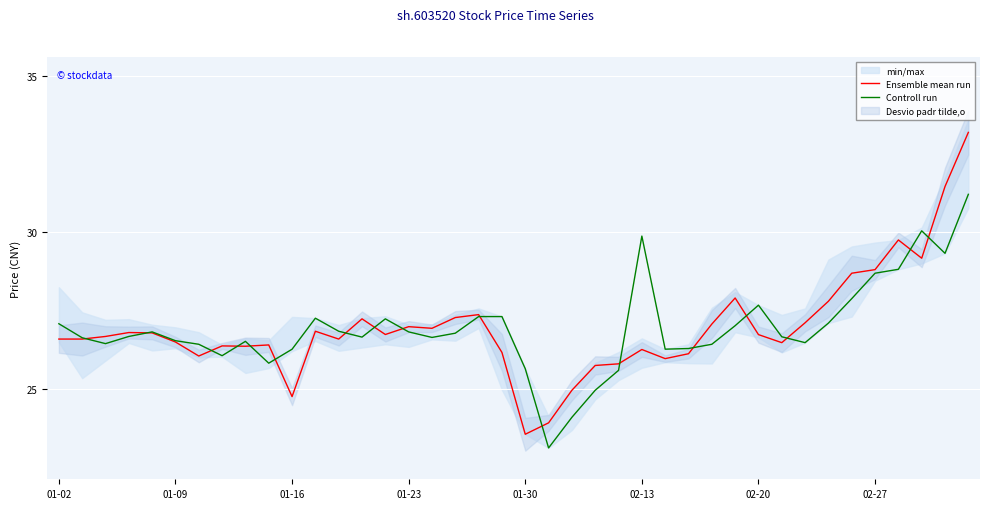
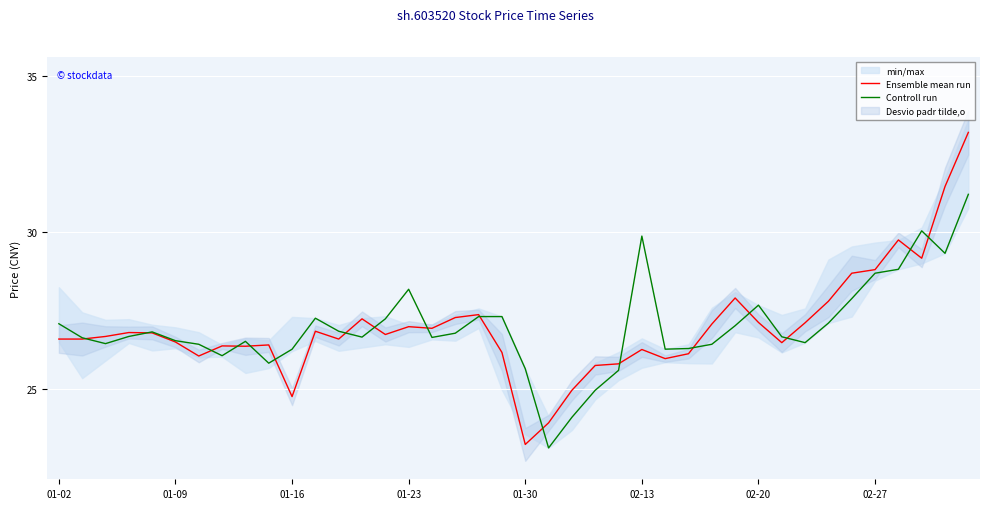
  {
    "Ensemble mean run": {
      "01-02": 26.6,
      "01-16": 24.8,
-     "01-30": 23.6,
+     "01-30": 23.2,
      "02-13": 26.3,
-     "02-20": 26.7,
+     "02-20": 27.1,
      "02-27": 28.8
    },
    "Controll run": {
      "01-16": 26.3,
-     "01-23": 26.8,
+     "01-23": 28.2,
      "02-13": 29.9,
      "02-27": 28.7
    }
  }
